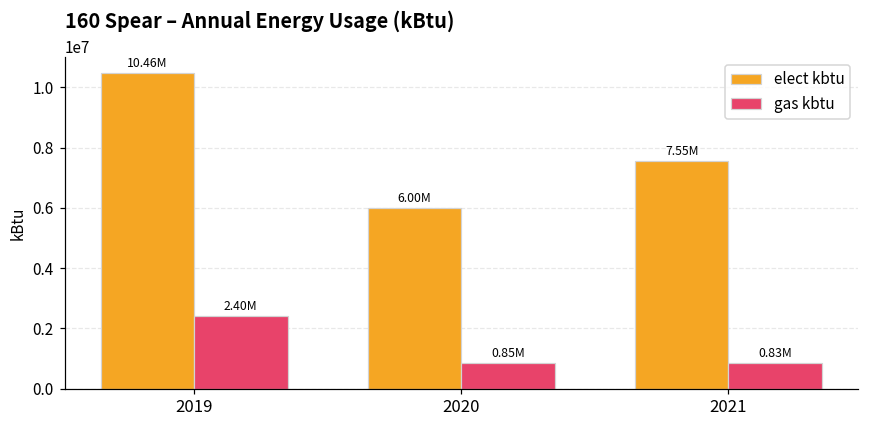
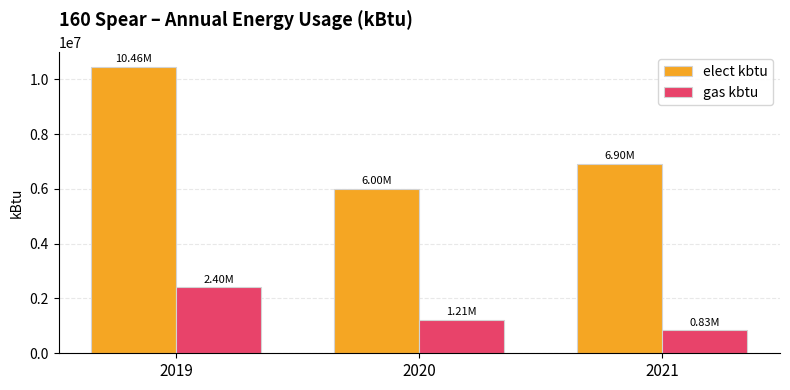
  {
    "elect kbtu": {
      "2019": "10.46M",
      "2020": "6.00M",
-     "2021": "7.55M"
+     "2021": "6.90M"
    },
    "gas kbtu": {
      "2019": "2.40M",
-     "2020": "0.85M",
+     "2020": "1.21M",
      "2021": "0.83M"
    }
  }
